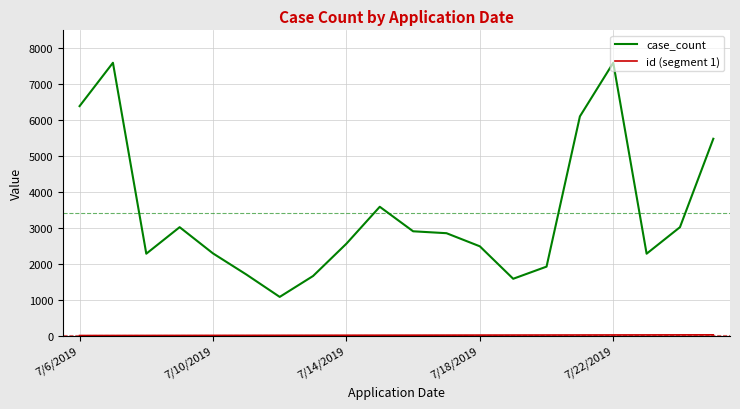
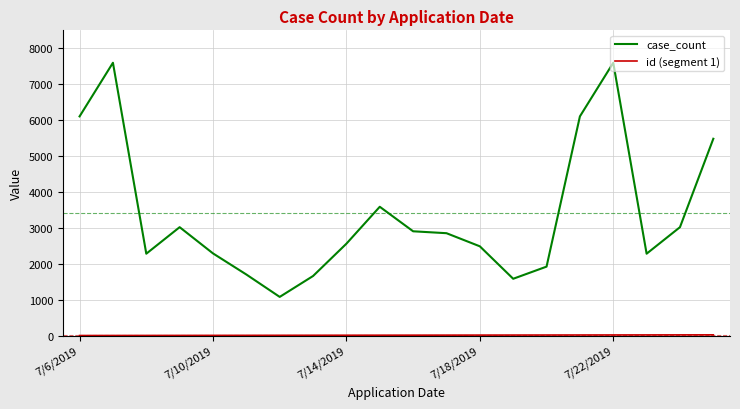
  {
    "case_count": {
-     "7/6/2019": 6400,
+     "7/6/2019": 6100,
      "7/10/2019": 2300,
      "7/14/2019": 2600,
      "7/18/2019": 2500
    },
    "id (segment 1)": {
      "7/6/2019": 0,
      "7/10/2019": 0,
      "7/14/2019": 0,
      "7/18/2019": 0,
      "7/22/2019": 0
    }
  }
